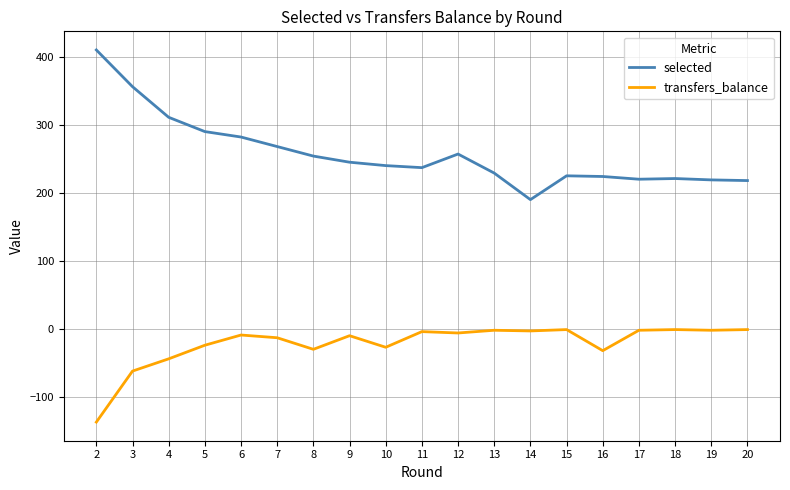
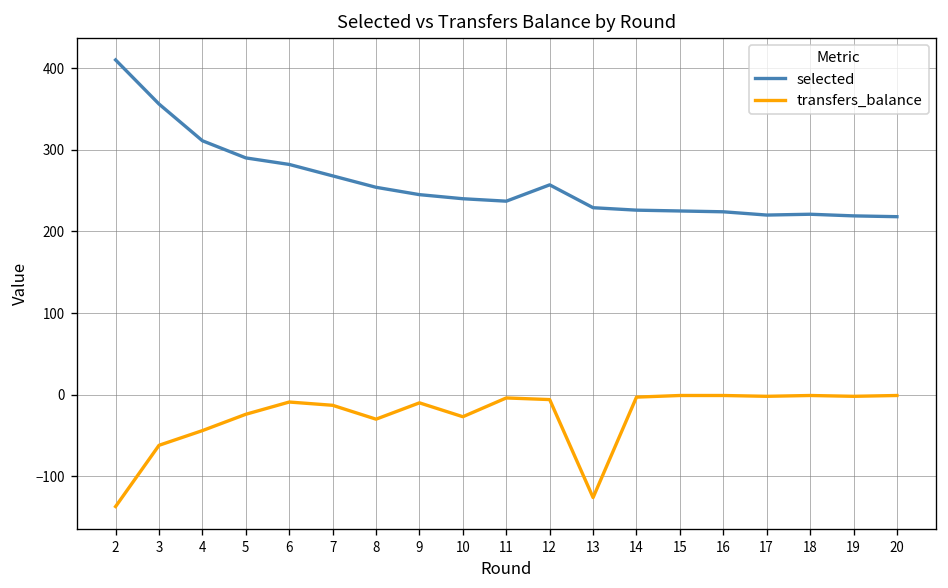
  {
    "selected": {
      "2": 410,
      "3": 360,
      "4": 310,
      "5": 290,
      "6": 280,
      "7": 270,
      "8": 250,
      "9": 250,
      "10": 240,
      "11": 240,
      "12": 260,
      "13": 230,
-     "14": 190,
+     "14": 230,
      "15": 230,
      "16": 220,
      "17": 220,
      "18": 220,
      "19": 220,
      "20": 220
    },
    "transfers_balance": {
      "2": -140,
      "3": -60,
      "4": -40,
      "5": -20,
      "6": -10,
      "7": -10,
      "8": -30,
      "9": -10,
      "10": -30,
      "11": 0,
      "12": -10,
-     "13": 0,
+     "13": -130,
      "14": 0,
      "15": 0,
-     "16": -30,
+     "16": 0,
      "17": 0,
      "18": 0,
      "19": 0,
      "20": 0
    }
  }
